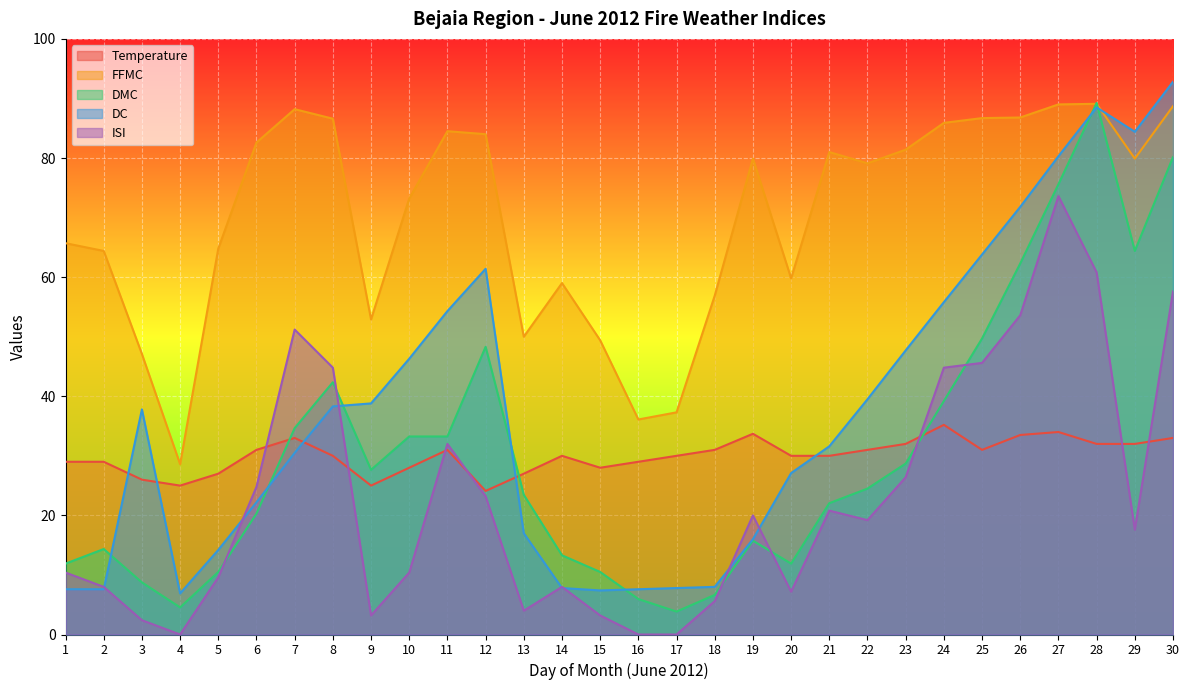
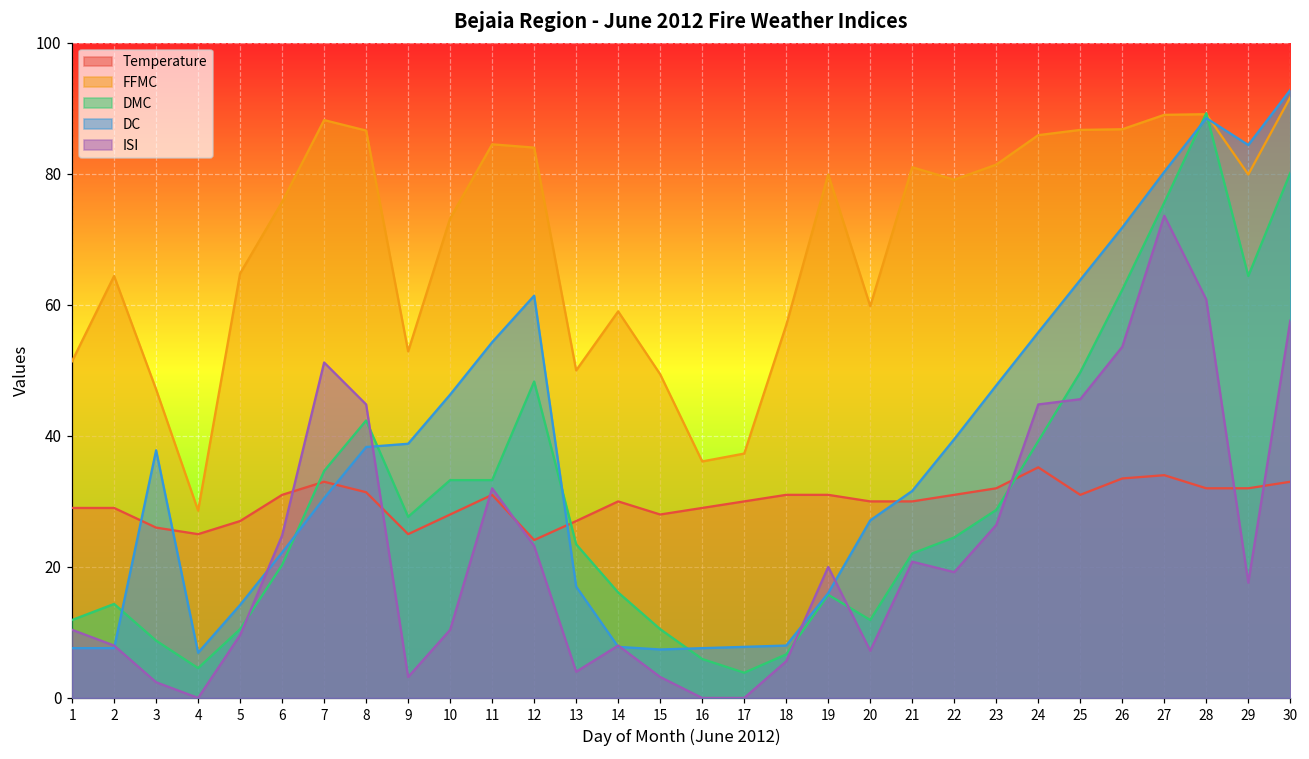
  {
    "Temperature": {
      "1": 29,
      "2": 29,
      "3": 26,
      "4": 25,
      "5": 27,
      "6": 31,
      "7": 33,
-     "8": 30,
+     "8": 31,
      "9": 25,
      "10": 28,
      "11": 31,
      "12": 24,
      "13": 27,
      "14": 30,
      "15": 28,
      "16": 29,
      "17": 30,
      "18": 31,
-     "19": 34,
+     "19": 31,
      "20": 30,
      "21": 30,
      "22": 31,
      "23": 32,
      "24": 35,
      "25": 31,
      "26": 34,
      "27": 34,
      "28": 32,
      "29": 32,
      "30": 33
    },
    "FFMC": {
-     "1": 66,
+     "1": 51,
      "2": 64,
      "3": 47,
      "4": 29,
      "5": 65,
-     "6": 83,
+     "6": 76,
      "7": 88,
      "8": 87,
      "9": 53,
      "10": 73,
      "11": 85,
      "12": 84,
      "13": 50,
      "14": 59,
      "15": 49,
      "16": 36,
      "17": 37,
      "18": 57,
      "19": 80,
      "20": 60,
      "21": 81,
      "22": 79,
      "23": 81,
      "24": 86,
      "25": 87,
      "26": 87,
      "27": 89,
      "29": 80,
-     "30": 89
+     "30": 92
    },
    "DMC": {
      "1": 12,
      "2": 14,
      "3": 9,
      "4": 5,
      "5": 11,
      "6": 20,
      "7": 35,
      "8": 42,
      "9": 28,
      "10": 33,
      "11": 33,
      "12": 48,
      "13": 23,
-     "14": 13,
+     "14": 16,
      "15": 11,
      "16": 6,
      "17": 4,
      "18": 7,
      "20": 12,
      "21": 22,
      "22": 25,
      "23": 29,
      "24": 39,
      "25": 50,
      "26": 62,
      "27": 76,
      "29": 64,
      "30": 80
    },
    "DC": {
      "1": 8,
      "3": 38,
      "4": 7,
      "5": 14,
      "6": 22,
      "7": 31,
      "8": 38,
      "9": 39,
      "10": 46,
      "11": 54,
      "12": 61,
      "13": 17,
      "15": 7,
      "16": 8,
      "17": 8,
      "18": 8,
      "20": 27,
      "21": 32,
      "22": 40,
      "23": 48,
      "24": 56,
      "25": 64,
      "26": 72,
      "27": 80,
      "28": 89,
      "29": 84,
      "30": 93
    },
    "ISI": {
      "1": 10,
      "3": 2,
      "4": 0,
      "5": 10,
      "6": 25,
      "7": 51,
      "8": 45,
      "9": 3,
      "10": 10,
      "11": 32,
      "12": 23,
      "13": 4,
      "15": 3,
      "16": 0,
      "17": 0,
      "18": 6,
      "19": 20,
      "20": 7,
      "21": 21,
      "22": 19,
      "23": 26,
      "24": 45,
      "25": 46,
      "26": 54,
      "27": 74,
      "28": 61,
      "29": 18,
      "30": 58
    }
  }
